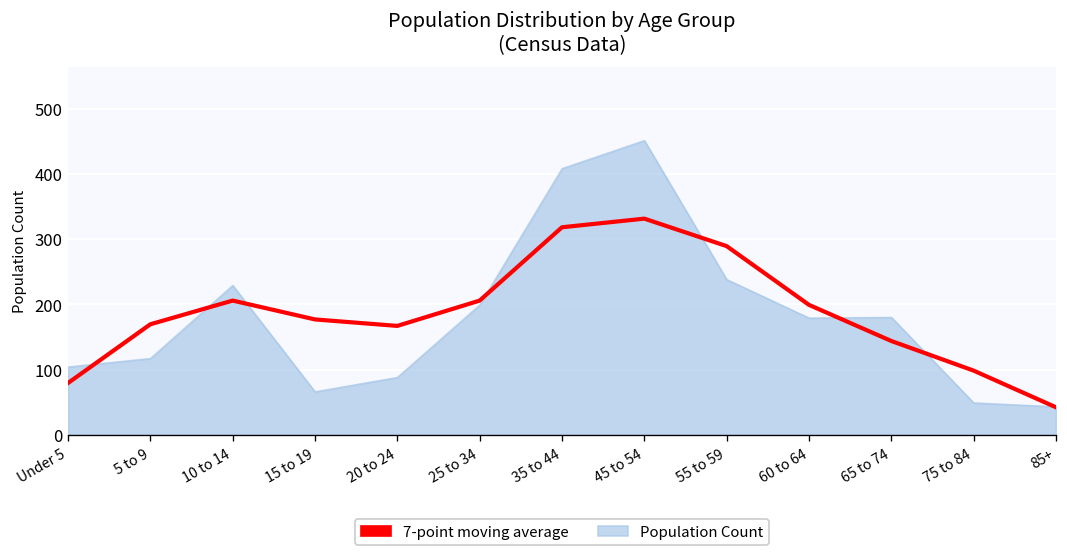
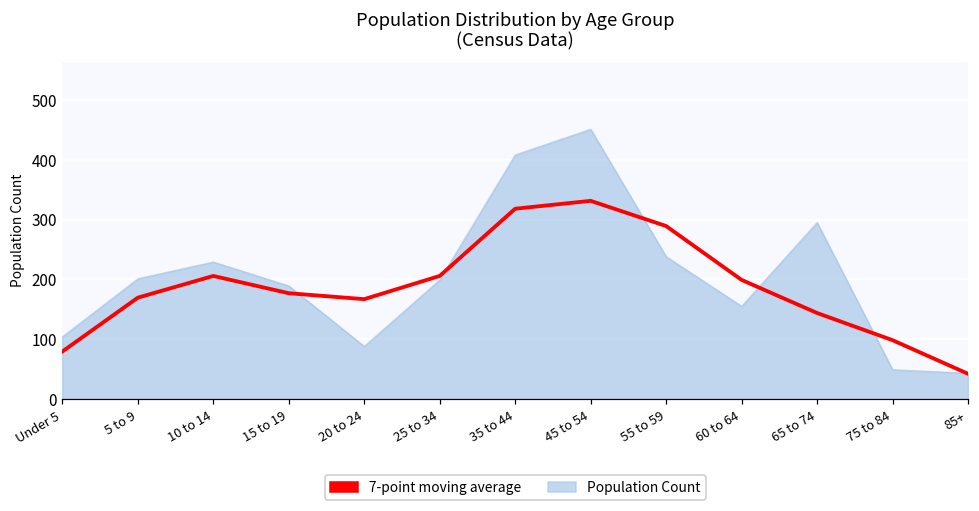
  {
    "Population Count": {
      "Under 5": 100,
-     "5 to 9": 120,
+     "5 to 9": 200,
      "10 to 14": 230,
-     "15 to 19": 70,
+     "15 to 19": 190,
      "20 to 24": 90,
      "25 to 34": 200,
      "35 to 44": 410,
      "45 to 54": 450,
      "55 to 59": 240,
-     "60 to 64": 180,
-     "65 to 74": 180,
+     "60 to 64": 160,
+     "65 to 74": 300,
      "75 to 84": 50
    },
    "7-point moving average": {
      "Under 5": 80,
      "5 to 9": 170,
      "10 to 14": 210,
      "15 to 19": 180,
      "20 to 24": 170,
      "25 to 34": 210,
      "35 to 44": 320,
      "45 to 54": 330,
      "55 to 59": 290,
      "60 to 64": 200,
      "65 to 74": 140,
      "75 to 84": 100
    }
  }
